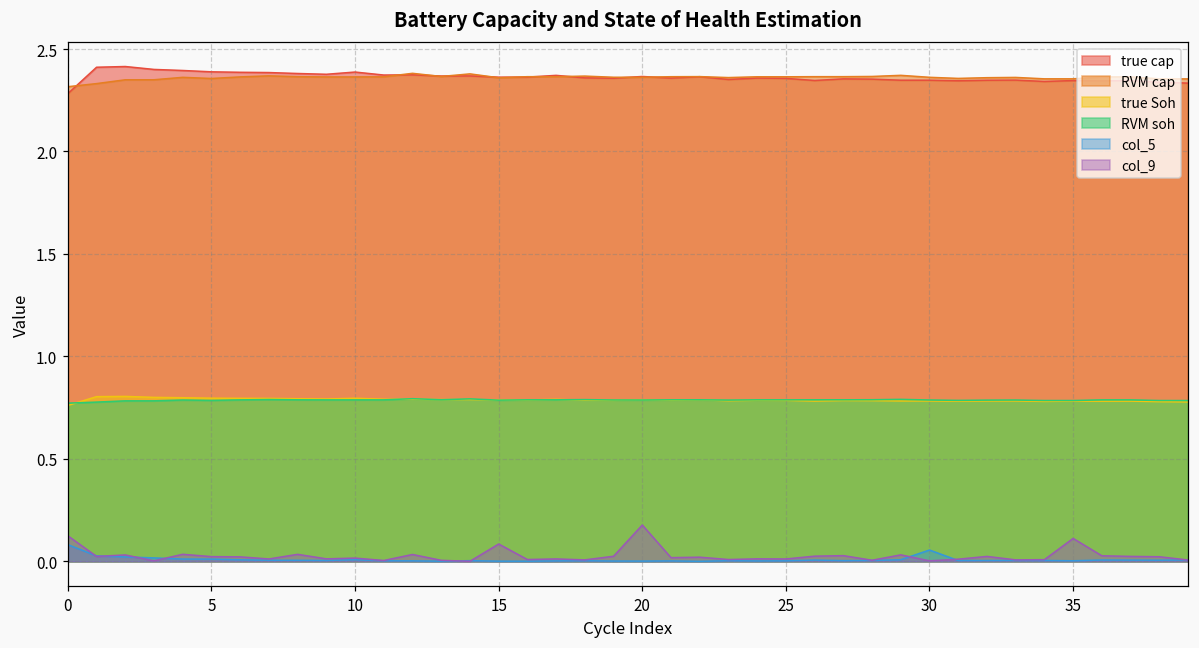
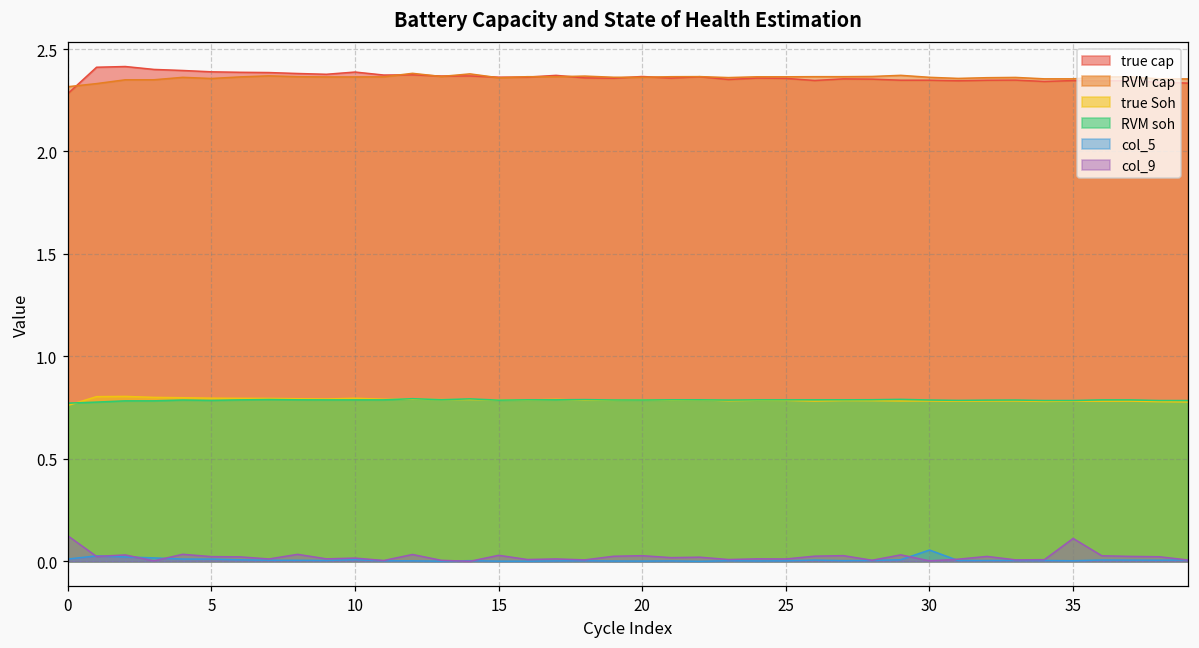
  {
    "col_5": {
-     "0": 0.08,
+     "0": 0.01,
      "15": 0.00,
      "20": 0.00,
      "30": 0.06,
      "35": 0.00
    },
    "col_9": {
      "0": 0.12,
-     "15": 0.08,
-     "20": 0.18,
+     "15": 0.03,
+     "20": 0.03,
      "30": 0.00,
      "35": 0.11
    }
  }
